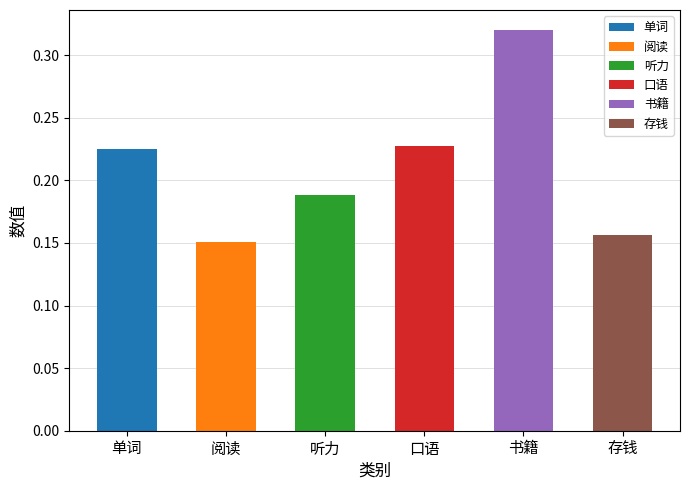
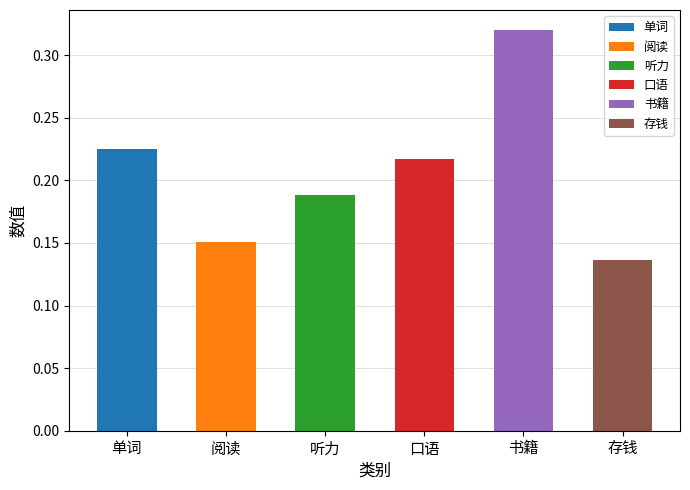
  {
    "单词": 0.225,
    "阅读": 0.151,
    "听力": 0.188,
-   "口语": 0.228,
+   "口语": 0.217,
    "书籍": 0.320,
-   "存钱": 0.156
+   "存钱": 0.136
  }
